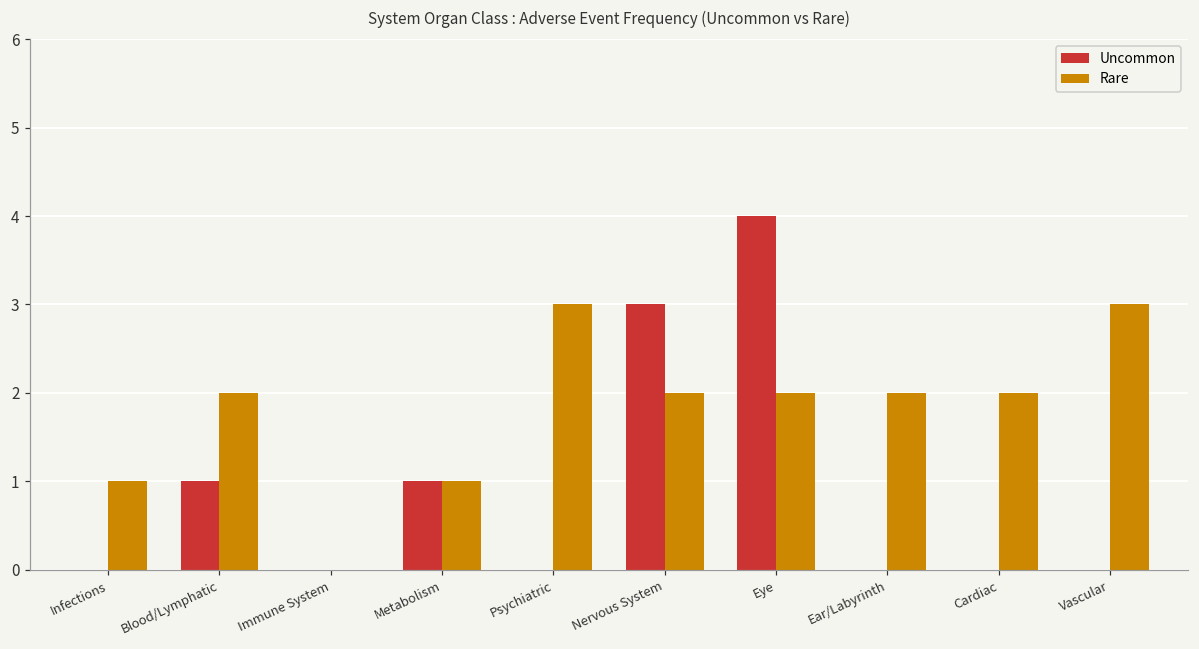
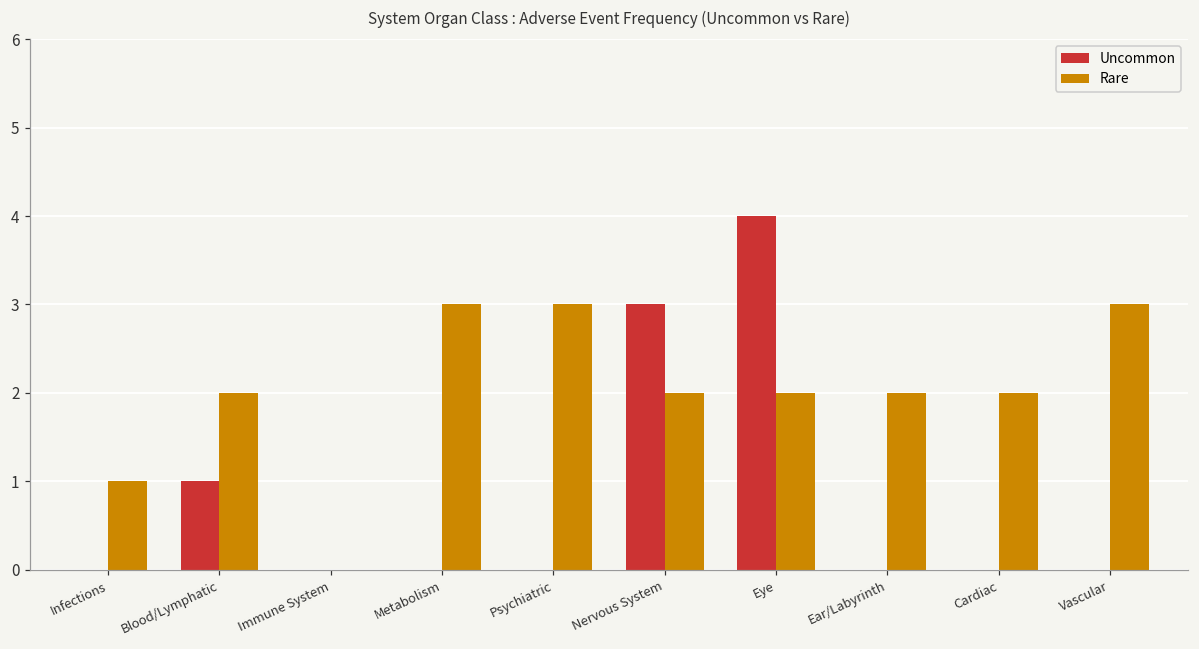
  {
    "Uncommon": {
      "Infections": 0,
      "Blood/Lymphatic": 1,
      "Immune System": 0,
-     "Metabolism": 1,
+     "Metabolism": 0,
      "Psychiatric": 0,
      "Nervous System": 3,
      "Eye": 4,
      "Ear/Labyrinth": 0,
      "Cardiac": 0,
      "Vascular": 0
    },
    "Rare": {
      "Infections": 1,
      "Blood/Lymphatic": 2,
      "Immune System": 0,
-     "Metabolism": 1,
+     "Metabolism": 3,
      "Psychiatric": 3,
      "Nervous System": 2,
      "Eye": 2,
      "Ear/Labyrinth": 2,
      "Cardiac": 2,
      "Vascular": 3
    }
  }
